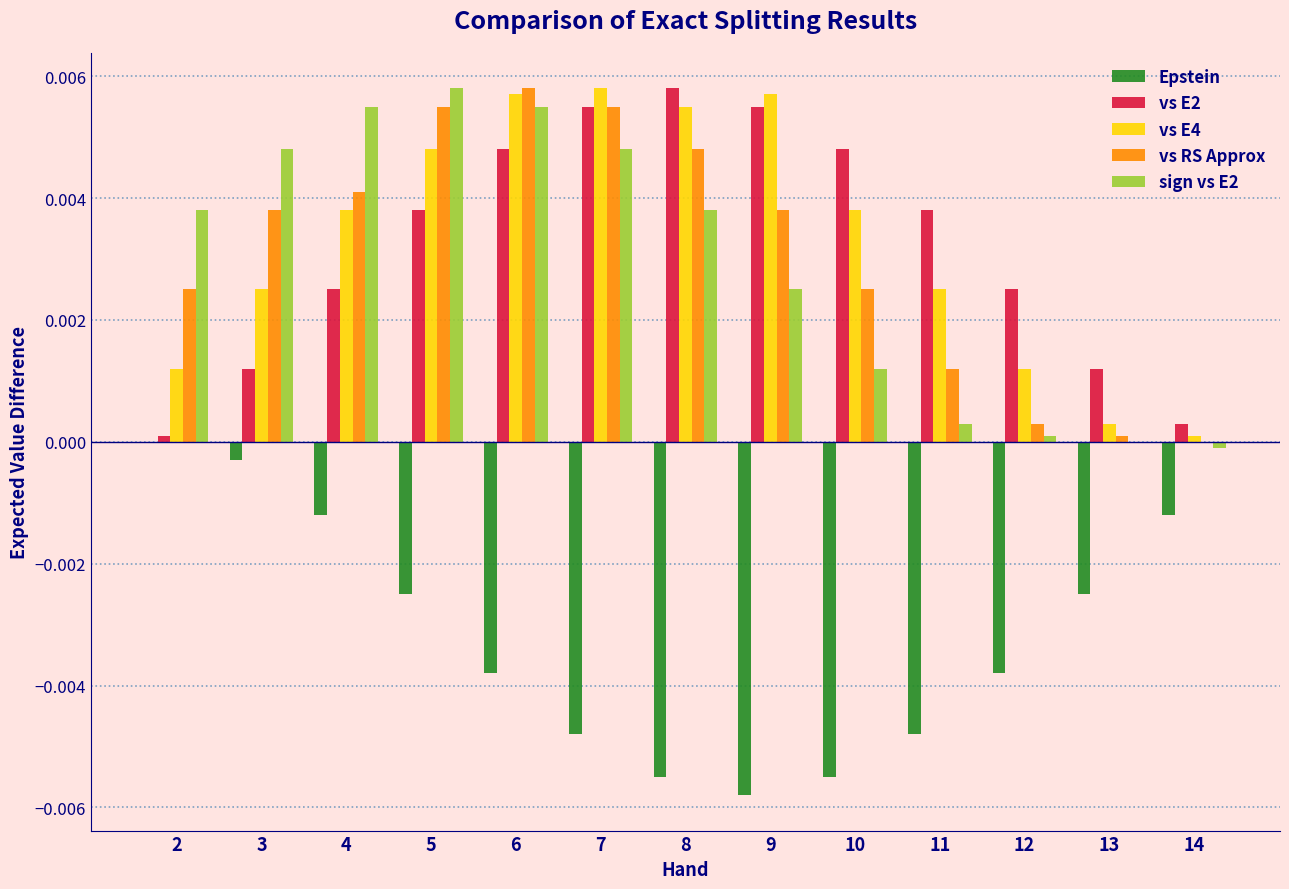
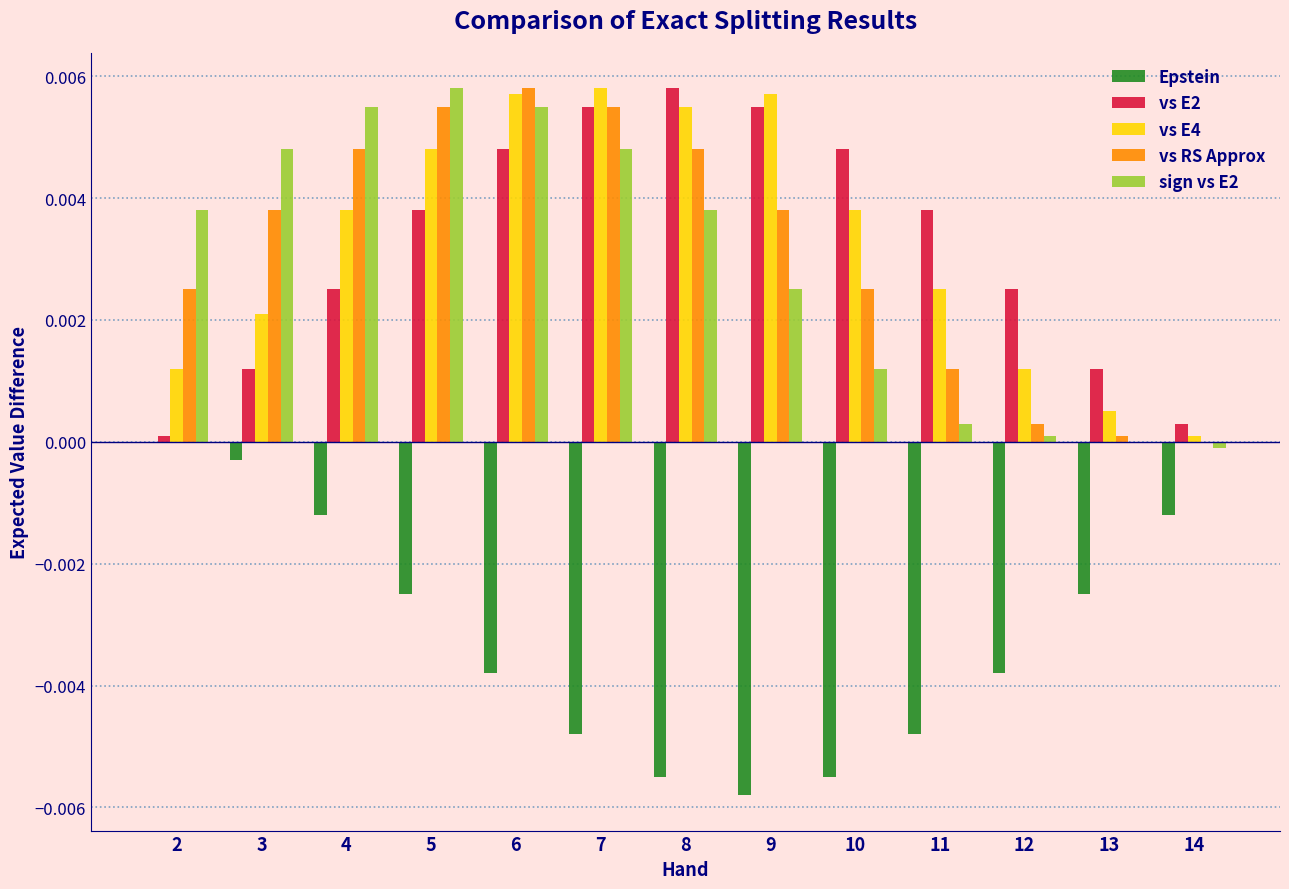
  {
    "Epstein": {
      "2": 0.0000,
      "3": -0.0003,
      "4": -0.0012,
      "5": -0.0025,
      "6": -0.0038,
      "7": -0.0048,
      "8": -0.0055,
      "9": -0.0058,
      "10": -0.0055,
      "11": -0.0048,
      "12": -0.0038,
      "13": -0.0025,
      "14": -0.0012
    },
    "vs E2": {
      "2": 0.0001,
      "3": 0.0012,
      "4": 0.0025,
      "5": 0.0038,
      "6": 0.0048,
      "7": 0.0055,
      "8": 0.0058,
      "9": 0.0055,
      "10": 0.0048,
      "11": 0.0038,
      "12": 0.0025,
      "13": 0.0012,
      "14": 0.0003
    },
    "vs E4": {
      "2": 0.0012,
-     "3": 0.0025,
+     "3": 0.0021,
      "4": 0.0038,
      "5": 0.0048,
      "6": 0.0057,
      "7": 0.0058,
      "8": 0.0055,
      "9": 0.0057,
      "10": 0.0038,
      "11": 0.0025,
      "12": 0.0012,
-     "13": 0.0003,
+     "13": 0.0005,
      "14": 0.0001
    },
    "vs RS Approx": {
      "2": 0.0025,
      "3": 0.0038,
-     "4": 0.0041,
+     "4": 0.0048,
      "5": 0.0055,
      "6": 0.0058,
      "7": 0.0055,
      "8": 0.0048,
      "9": 0.0038,
      "10": 0.0025,
      "11": 0.0012,
      "12": 0.0003,
      "13": 0.0001,
      "14": 0.0000
    },
    "sign vs E2": {
      "2": 0.0038,
      "3": 0.0048,
      "4": 0.0055,
      "5": 0.0058,
      "6": 0.0055,
      "7": 0.0048,
      "8": 0.0038,
      "9": 0.0025,
      "10": 0.0012,
      "11": 0.0003,
      "12": 0.0001,
      "13": 0.0000,
      "14": -0.0001
    }
  }
